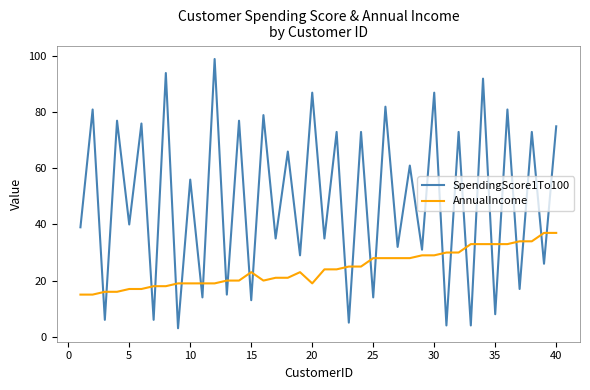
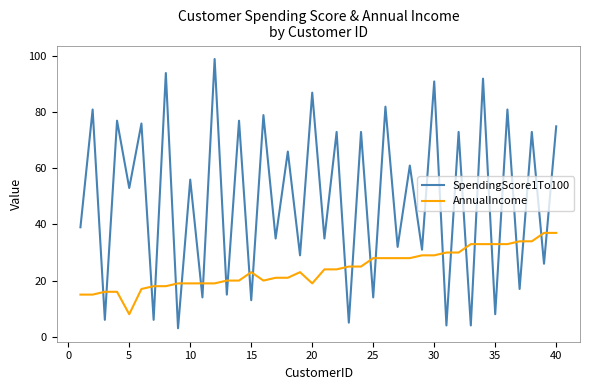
  {
    "SpendingScore1To100": {
-     "5": 40,
+     "5": 53,
      "10": 56,
      "15": 13,
      "20": 87,
      "25": 14,
-     "30": 87,
+     "30": 91,
      "35": 8,
      "40": 75
    },
    "AnnualIncome": {
-     "5": 17,
+     "5": 8,
      "10": 19,
      "15": 23,
      "20": 19,
      "25": 28,
      "30": 29,
      "35": 33,
      "40": 37
    }
  }
